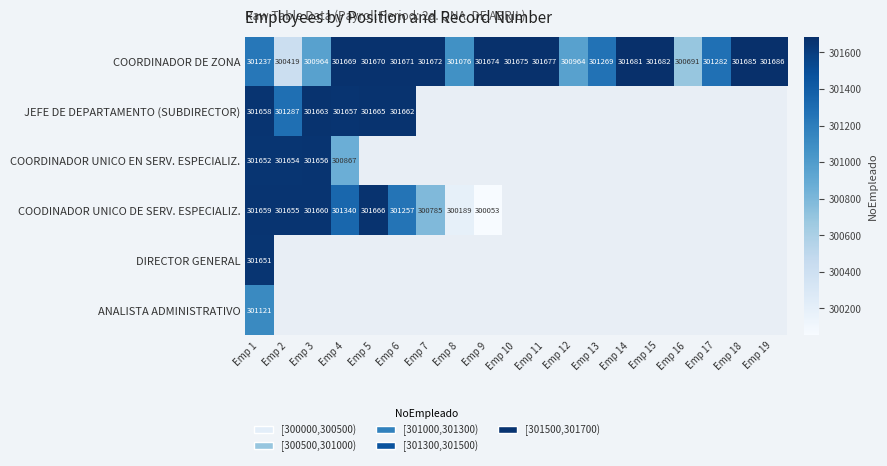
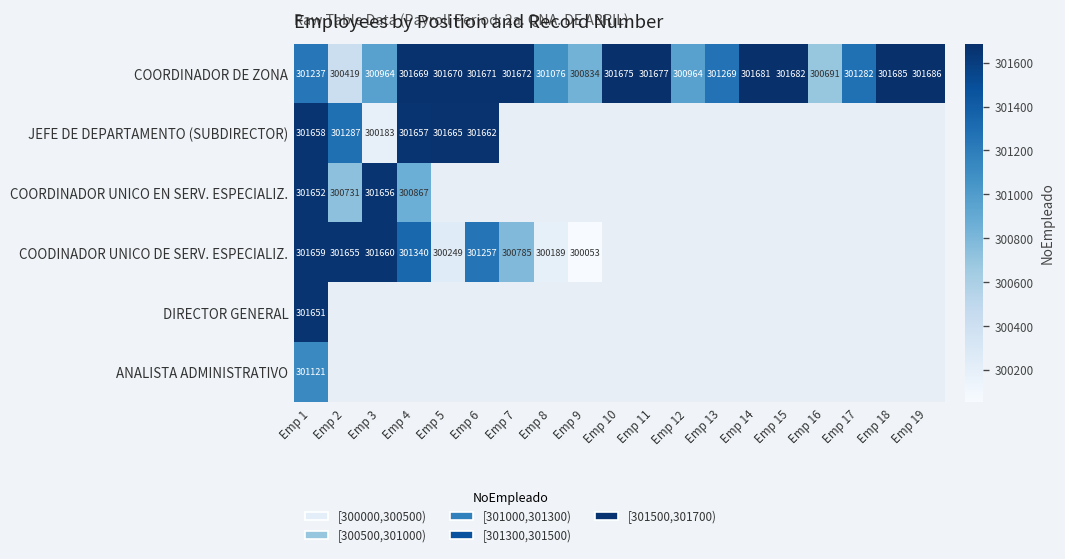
  {
    "COORDINADOR DE ZONA": {
      "Emp 1": 301237,
      "Emp 2": 300419,
      "Emp 3": 300964,
      "Emp 4": 301669,
      "Emp 5": 301670,
      "Emp 6": 301671,
      "Emp 7": 301672,
      "Emp 8": 301076,
-     "Emp 9": 301674,
+     "Emp 9": 300834,
      "Emp 10": 301675,
      "Emp 11": 301677,
      "Emp 12": 300964,
      "Emp 13": 301269,
      "Emp 14": 301681,
      "Emp 15": 301682,
      "Emp 16": 300691,
      "Emp 17": 301282,
      "Emp 18": 301685,
      "Emp 19": 301686
    },
    "JEFE DE DEPARTAMENTO (SUBDIRECTOR)": {
      "Emp 1": 301658,
      "Emp 2": 301287,
-     "Emp 3": 301663,
+     "Emp 3": 300183,
      "Emp 4": 301657,
      "Emp 5": 301665,
      "Emp 6": 301662
    },
    "COORDINADOR UNICO EN SERV. ESPECIALIZ.": {
      "Emp 1": 301652,
-     "Emp 2": 301654,
+     "Emp 2": 300731,
      "Emp 3": 301656,
      "Emp 4": 300867
    },
    "COODINADOR UNICO DE SERV. ESPECIALIZ.": {
      "Emp 1": 301659,
      "Emp 2": 301655,
      "Emp 3": 301660,
      "Emp 4": 301340,
-     "Emp 5": 301666,
+     "Emp 5": 300249,
      "Emp 6": 301257,
      "Emp 7": 300785,
      "Emp 8": 300189,
      "Emp 9": 300053
    },
    "DIRECTOR GENERAL": {
      "Emp 1": 301651
    },
    "ANALISTA ADMINISTRATIVO": {
      "Emp 1": 301121
    }
  }
